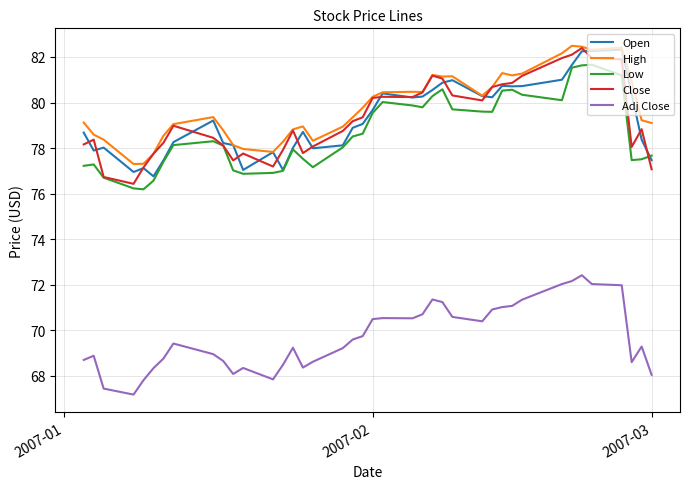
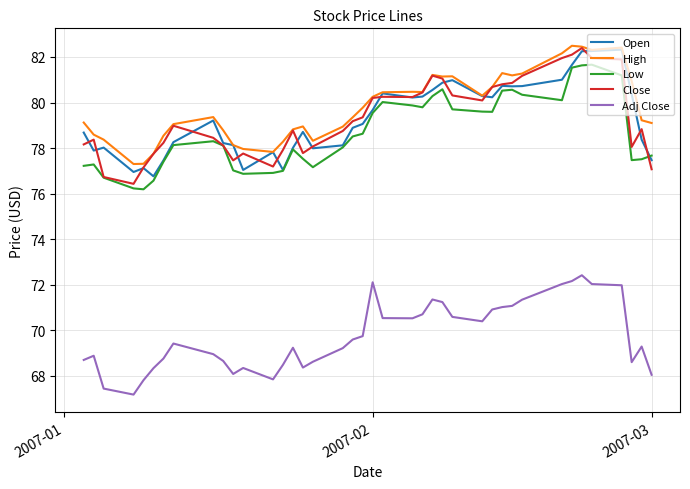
  {
    "Open": {
      "2007-02": 79.7,
      "2007-03": 77.5
    },
    "High": {
      "2007-03": 79.1
    },
    "Low": {
      "2007-02": 79.5,
      "2007-03": 77.7
    },
    "Close": {
      "2007-03": 77.1
    },
    "Adj Close": {
-     "2007-02": 70.5,
+     "2007-02": 72.1,
      "2007-03": 68.0
    }
  }
